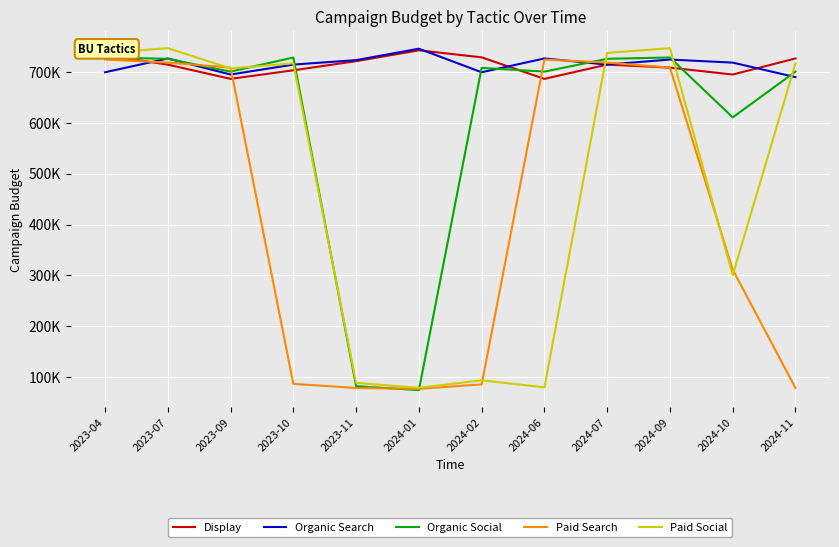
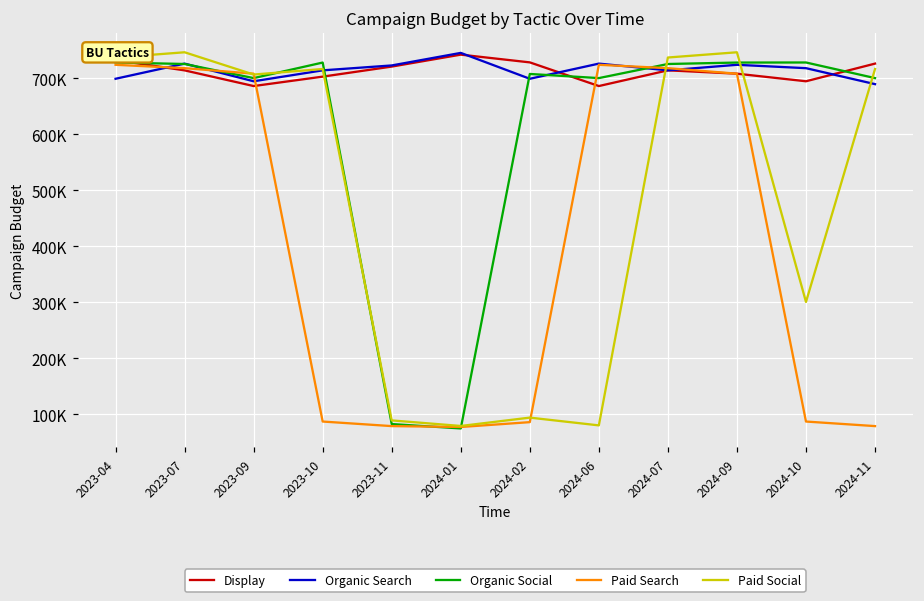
  {
    "Display": {
      "2023-09": 690000,
      "2023-10": 700000,
      "2024-02": 730000,
      "2024-06": 690000,
      "2024-10": 690000,
      "2024-11": 730000
    },
    "Organic Search": {
      "2023-04": 700000,
      "2023-09": 690000,
      "2024-02": 700000,
      "2024-10": 720000,
      "2024-11": 690000
    },
    "Organic Social": {
      "2023-09": 700000,
      "2023-10": 730000,
      "2024-02": 710000,
      "2024-06": 700000,
      "2024-07": 730000,
-     "2024-10": 610000,
+     "2024-10": 730000,
      "2024-11": 700000
    },
    "Paid Search": {
      "2023-10": 90000,
      "2024-02": 90000,
-     "2024-10": 310000,
+     "2024-10": 90000,
      "2024-11": 80000
    },
    "Paid Social": {
      "2023-07": 750000,
      "2023-11": 90000,
      "2024-02": 90000,
      "2024-06": 80000,
      "2024-07": 740000,
      "2024-09": 750000,
      "2024-10": 300000,
      "2024-11": 720000
    }
  }
